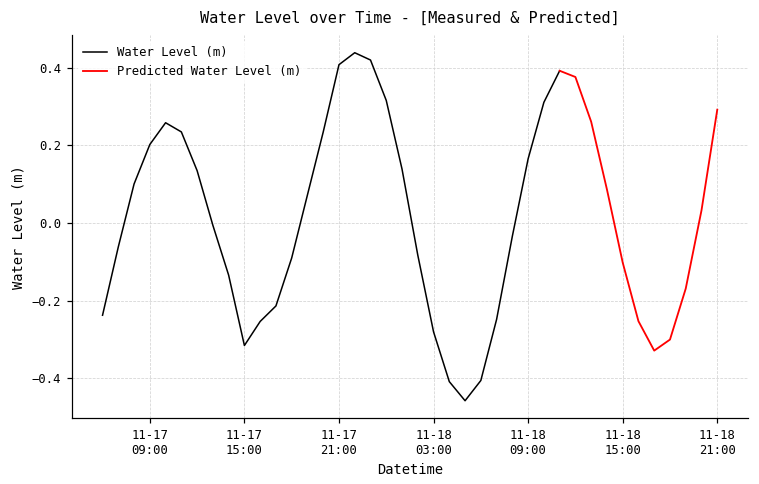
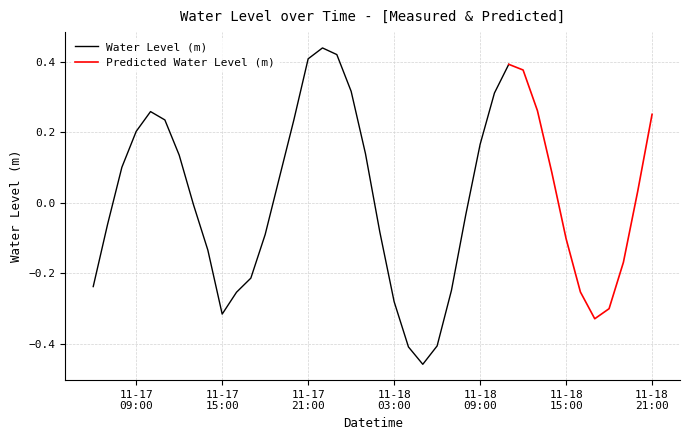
  {
    "Water Level (m)": {
      "11-17 09:00": 0.20,
      "11-17 15:00": -0.32,
      "11-17 21:00": 0.41,
      "11-18 03:00": -0.28,
      "11-18 09:00": 0.17
    },
    "Predicted Water Level (m)": {
      "11-18 15:00": -0.10,
-     "11-18 21:00": 0.29
+     "11-18 21:00": 0.25
    }
  }
